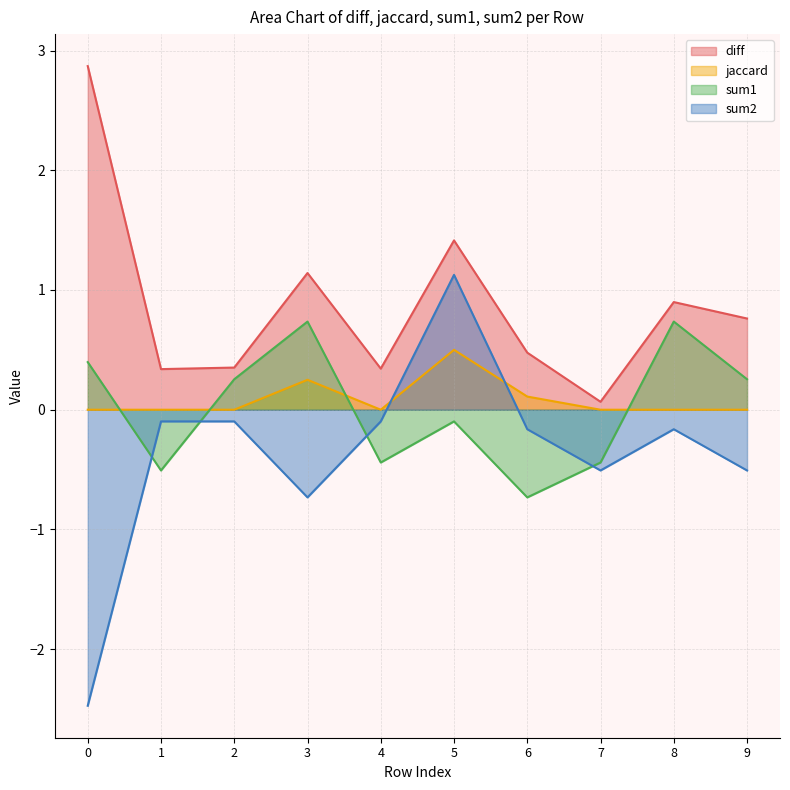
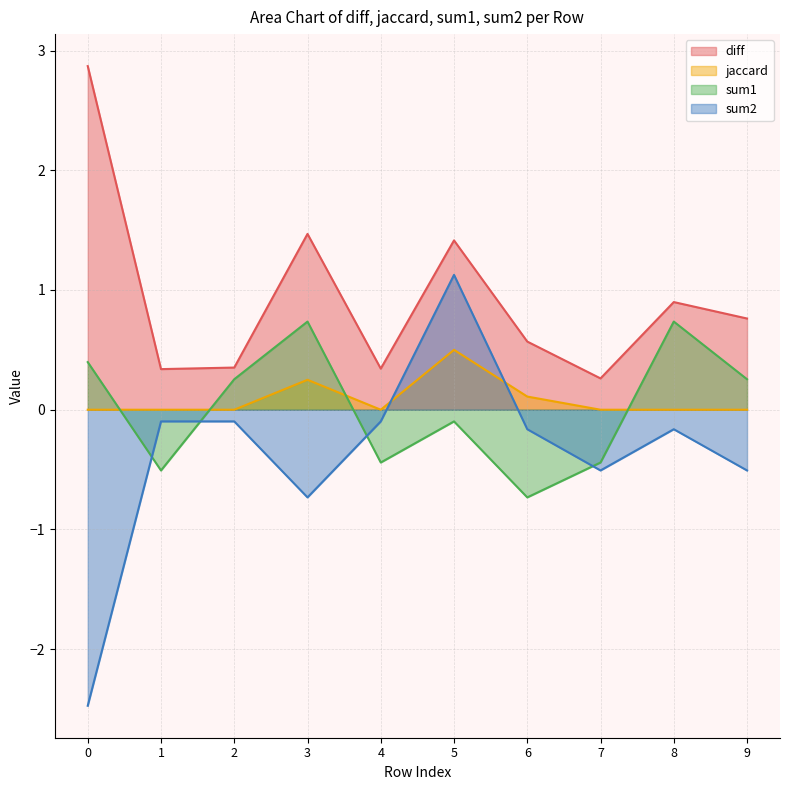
  {
    "diff": {
      "0": 2.87,
      "1": 0.34,
      "2": 0.35,
-     "3": 1.14,
+     "3": 1.47,
      "4": 0.34,
      "5": 1.41,
-     "6": 0.48,
-     "7": 0.07,
+     "6": 0.57,
+     "7": 0.26,
      "8": 0.90,
      "9": 0.76
    },
    "jaccard": {
      "3": 0.25,
      "5": 0.50,
      "6": 0.11
    }
  }
